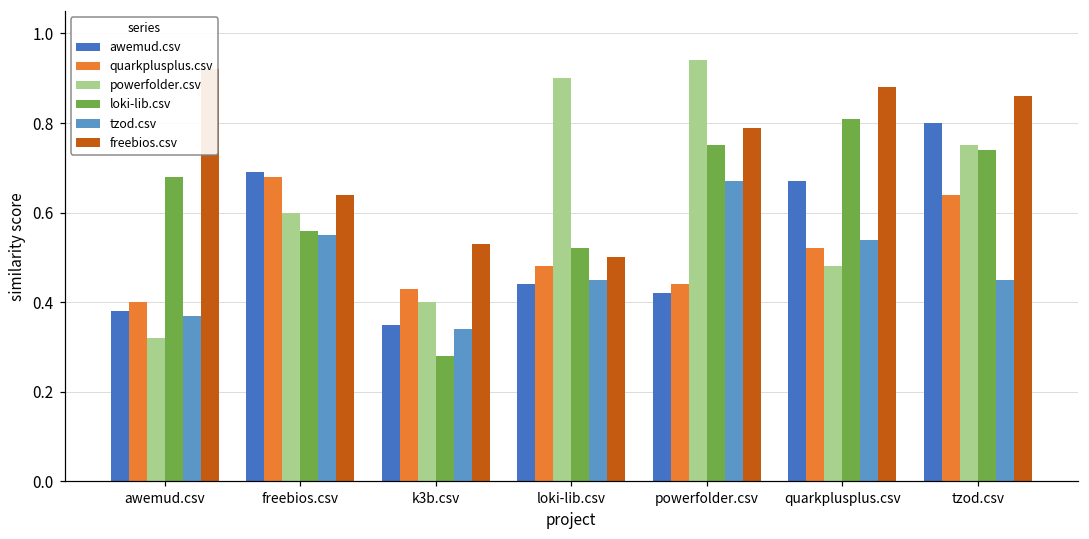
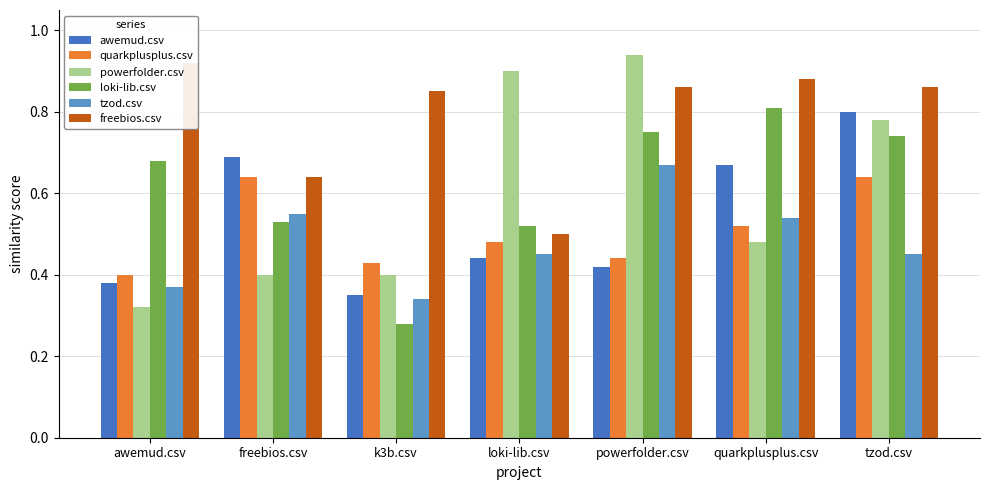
  {
    "quarkplusplus.csv": {
      "awemud.csv": 0.40,
-     "freebios.csv": 0.68,
+     "freebios.csv": 0.64,
      "k3b.csv": 0.43,
      "loki-lib.csv": 0.48,
      "powerfolder.csv": 0.44,
      "quarkplusplus.csv": 0.52,
      "tzod.csv": 0.64
    },
    "powerfolder.csv": {
      "awemud.csv": 0.32,
-     "freebios.csv": 0.6,
+     "freebios.csv": 0.4,
      "k3b.csv": 0.40,
      "loki-lib.csv": 0.90,
      "powerfolder.csv": 0.94,
      "quarkplusplus.csv": 0.48,
-     "tzod.csv": 0.75
+     "tzod.csv": 0.78
    },
    "loki-lib.csv": {
      "awemud.csv": 0.68,
-     "freebios.csv": 0.56,
+     "freebios.csv": 0.53,
      "k3b.csv": 0.28,
      "loki-lib.csv": 0.52,
      "powerfolder.csv": 0.75,
      "quarkplusplus.csv": 0.81,
      "tzod.csv": 0.74
    },
    "freebios.csv": {
      "freebios.csv": 0.64,
-     "k3b.csv": 0.53,
+     "k3b.csv": 0.85,
      "loki-lib.csv": 0.50,
-     "powerfolder.csv": 0.79,
+     "powerfolder.csv": 0.86,
      "quarkplusplus.csv": 0.88,
      "tzod.csv": 0.86
    }
  }
